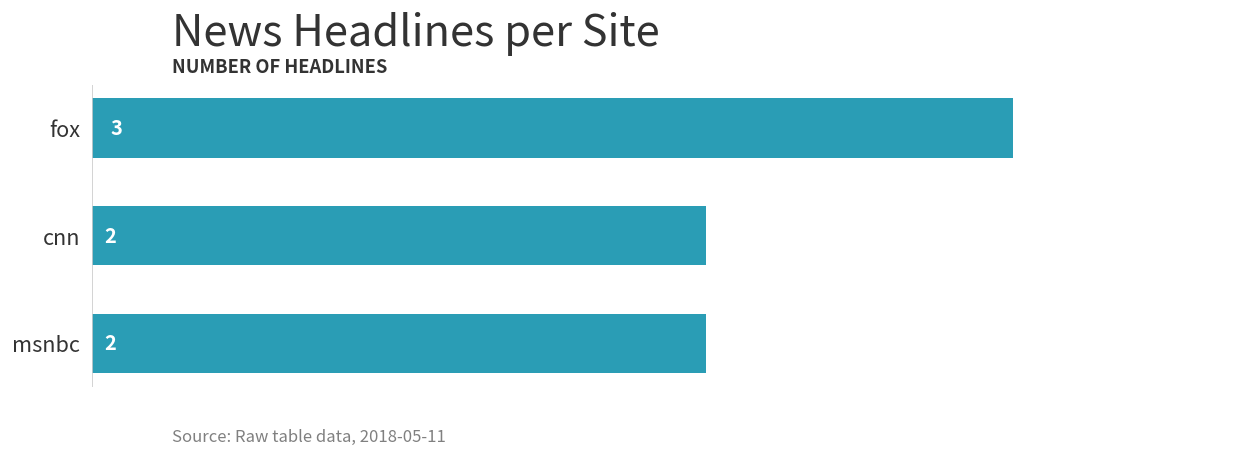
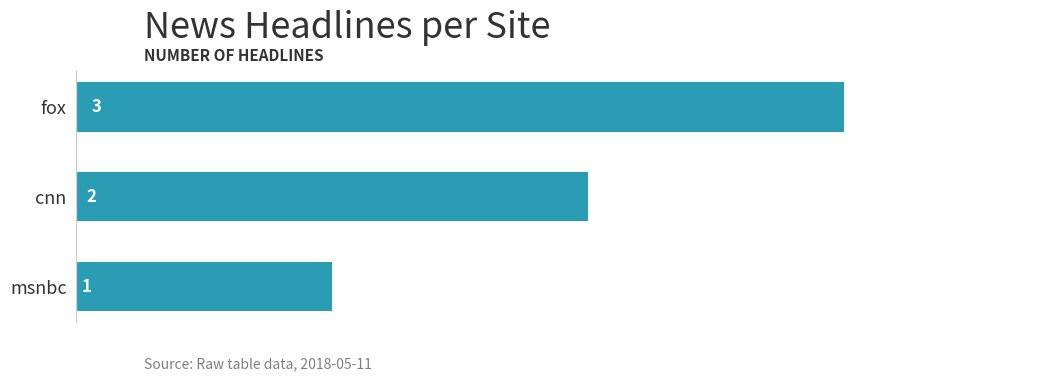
  {
    "fox": 3,
    "cnn": 2,
-   "msnbc": 2
+   "msnbc": 1
  }
